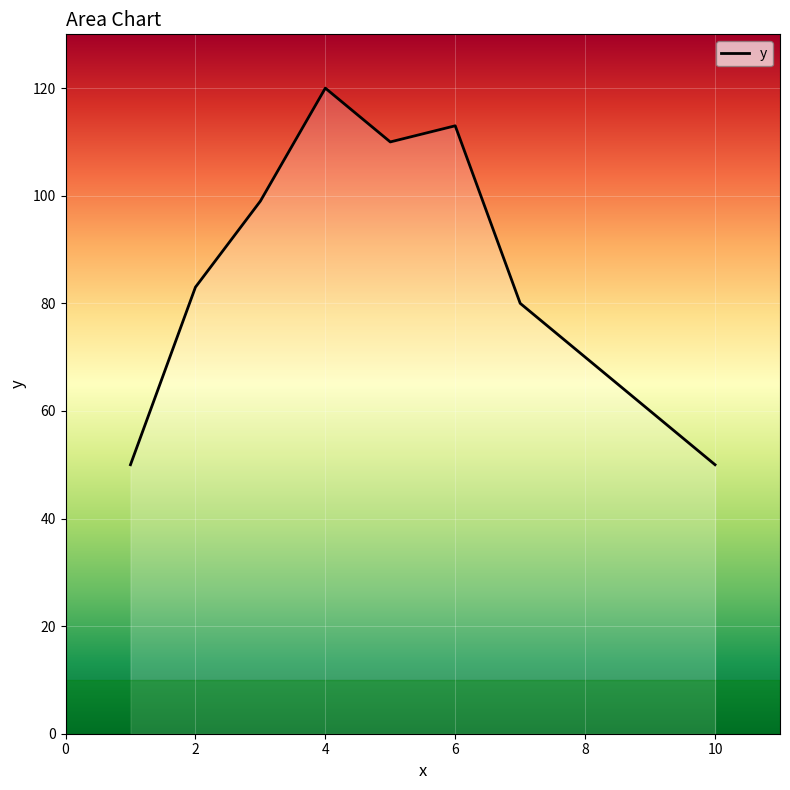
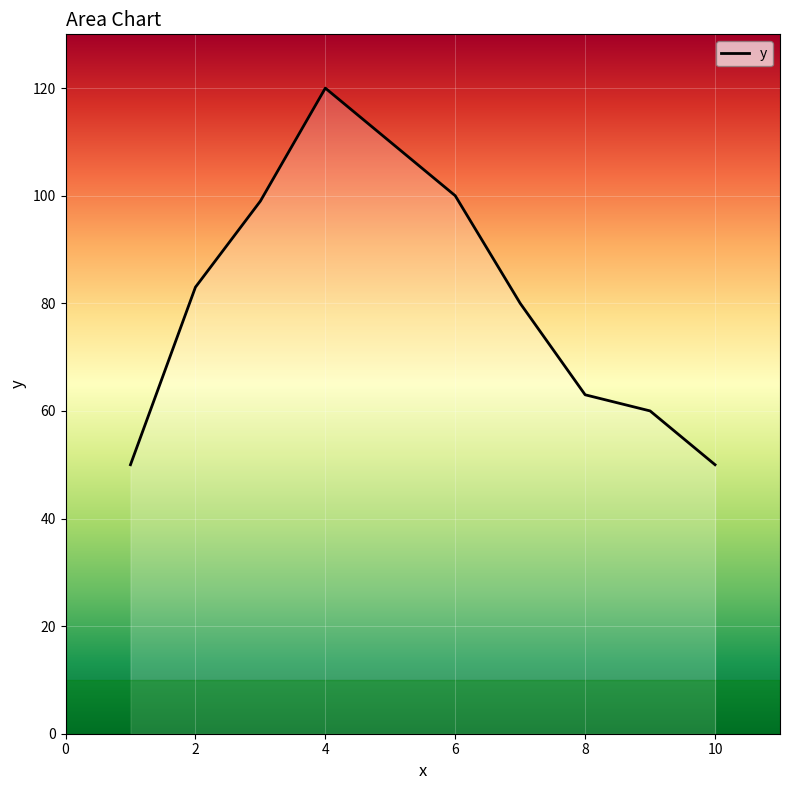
  {
    "2": 83,
    "4": 120,
-   "6": 113,
-   "8": 70,
+   "6": 100,
+   "8": 63,
    "10": 50
  }
